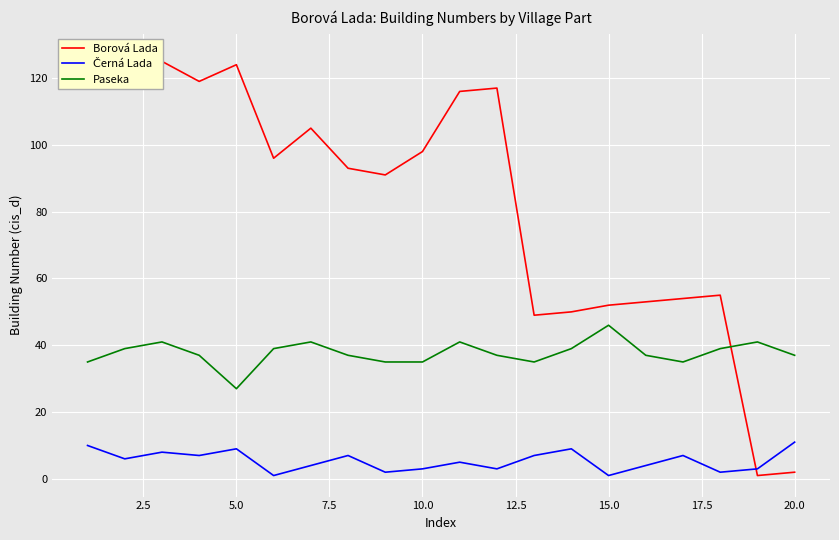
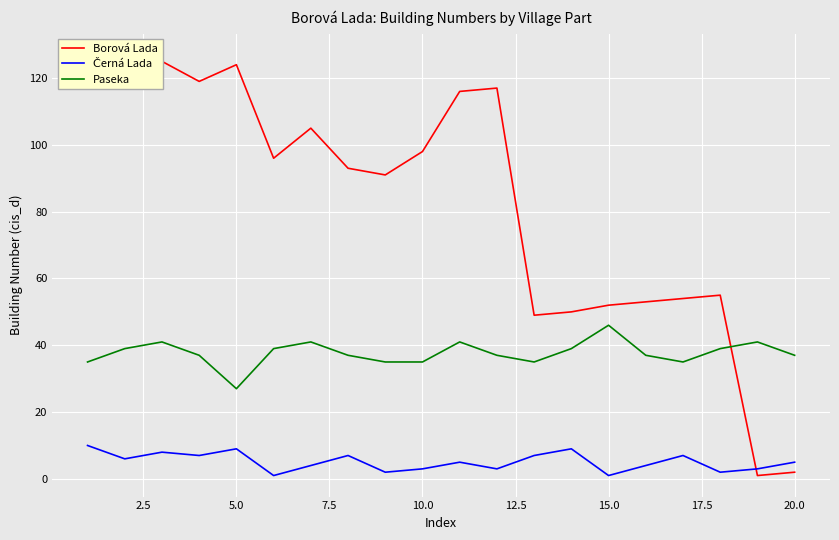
  {
    "Borová Lada": {
      "5.0": 124,
      "10.0": 98,
      "15.0": 52,
      "20.0": 2
    },
    "Černá Lada": {
      "5.0": 9,
      "10.0": 3,
      "15.0": 1,
-     "20.0": 11
+     "20.0": 5
    },
    "Paseka": {
      "5.0": 27,
      "10.0": 35,
      "15.0": 46,
      "20.0": 37
    }
  }
